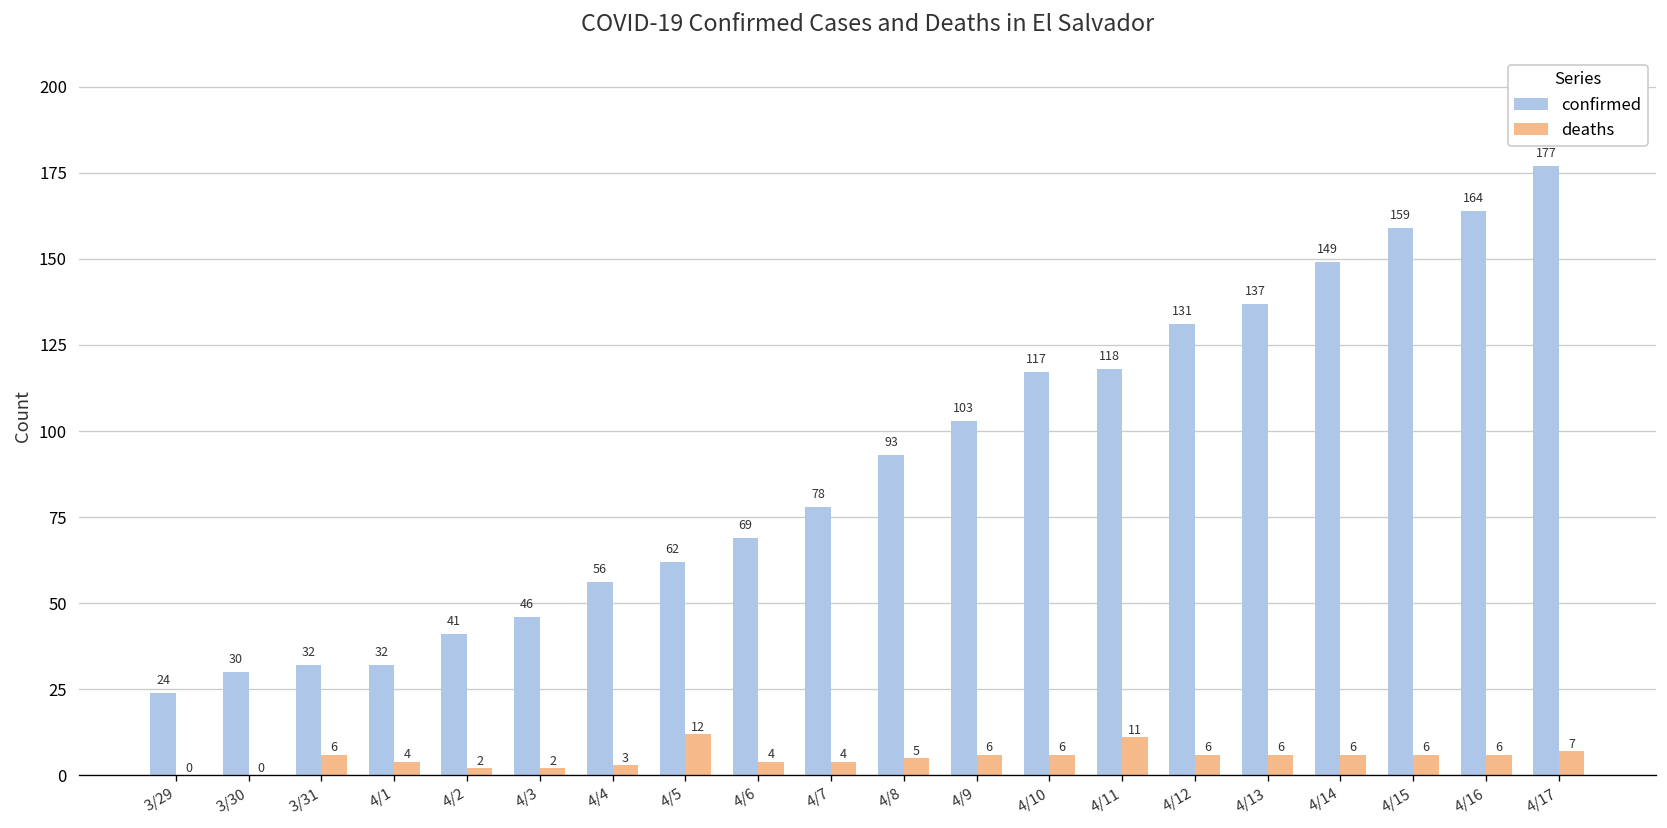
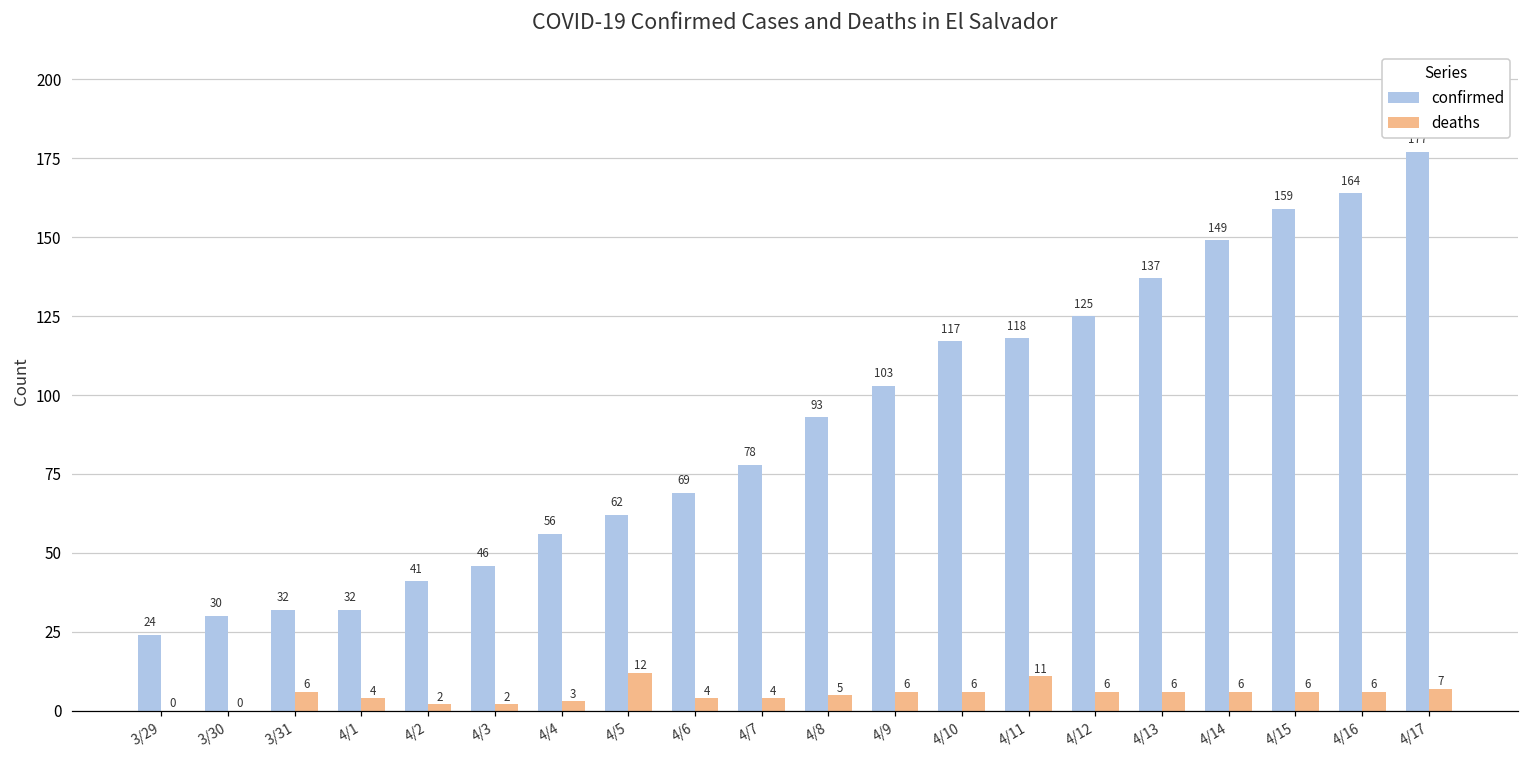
  {
    "confirmed": {
      "3/29": 24,
      "3/30": 30,
      "3/31": 32,
      "4/1": 32,
      "4/2": 41,
      "4/3": 46,
      "4/4": 56,
      "4/5": 62,
      "4/6": 69,
      "4/7": 78,
      "4/8": 93,
      "4/9": 103,
      "4/10": 117,
      "4/11": 118,
-     "4/12": 131,
+     "4/12": 125,
      "4/13": 137,
      "4/14": 149,
      "4/15": 159,
      "4/16": 164,
      "4/17": 177
    },
    "deaths": {
      "3/29": 0,
      "3/30": 0,
      "3/31": 6,
      "4/1": 4,
      "4/2": 2,
      "4/3": 2,
      "4/4": 3,
      "4/5": 12,
      "4/6": 4,
      "4/7": 4,
      "4/8": 5,
      "4/9": 6,
      "4/10": 6,
      "4/11": 11,
      "4/12": 6,
      "4/13": 6,
      "4/14": 6,
      "4/15": 6,
      "4/16": 6,
      "4/17": 7
    }
  }
